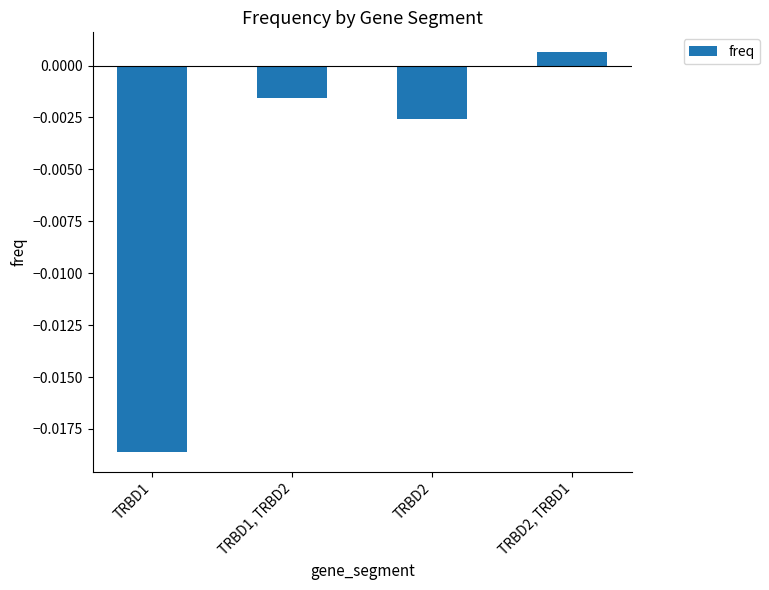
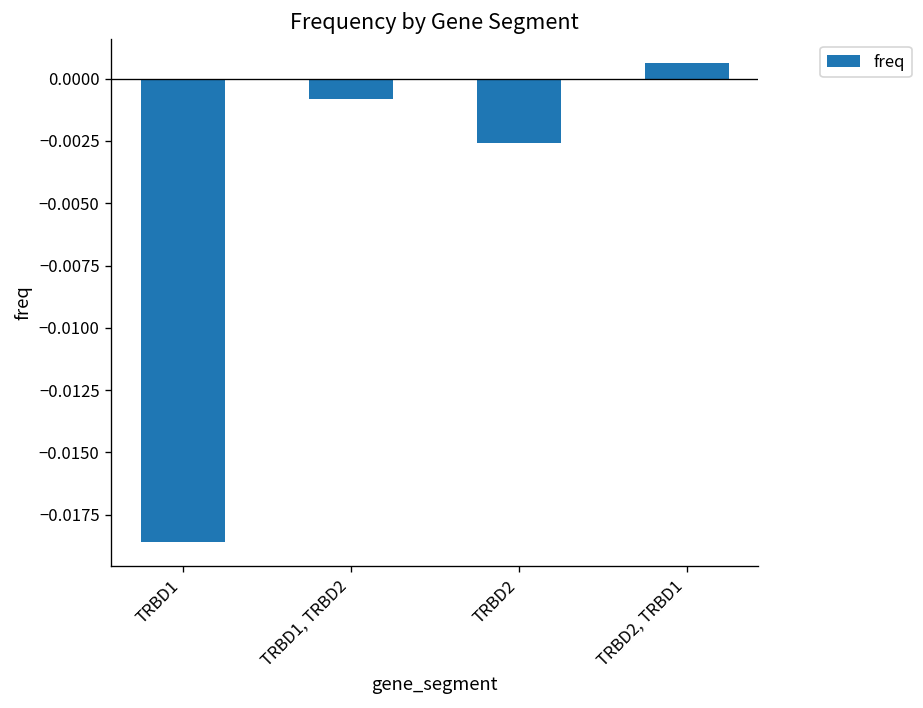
  {
    "TRBD1": -0.0186,
-   "TRBD1, TRBD2": -0.0016,
+   "TRBD1, TRBD2": -0.0008,
    "TRBD2": -0.0026,
    "TRBD2, TRBD1": 0.0006
  }
